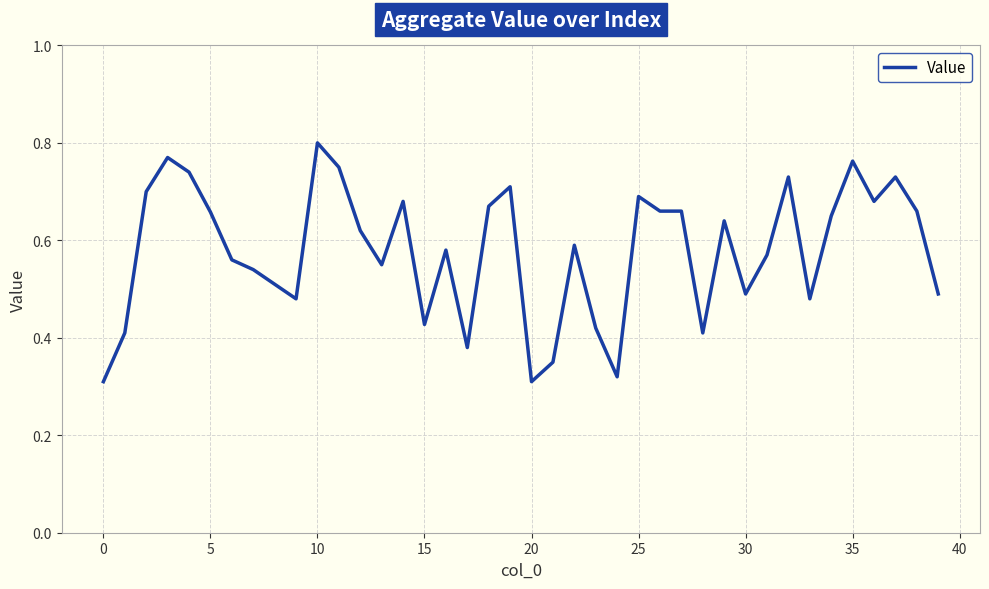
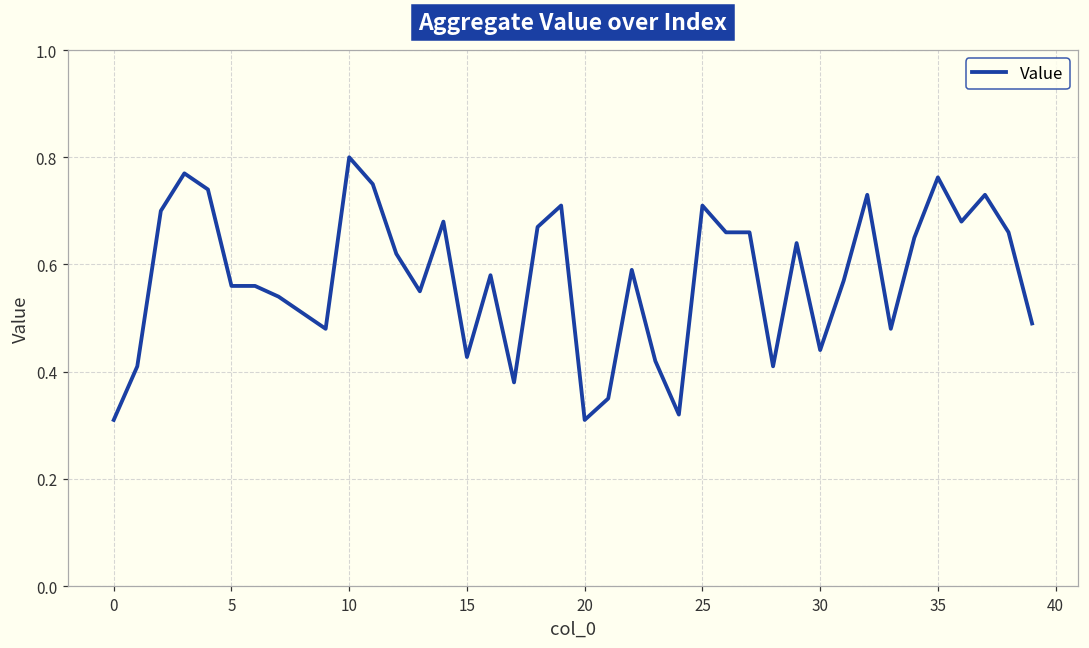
  {
    "0": 0.31,
-   "5": 0.66,
+   "5": 0.56,
    "10": 0.80,
    "15": 0.43,
    "20": 0.31,
-   "25": 0.69,
-   "30": 0.49,
+   "25": 0.71,
+   "30": 0.44,
    "35": 0.76
  }
